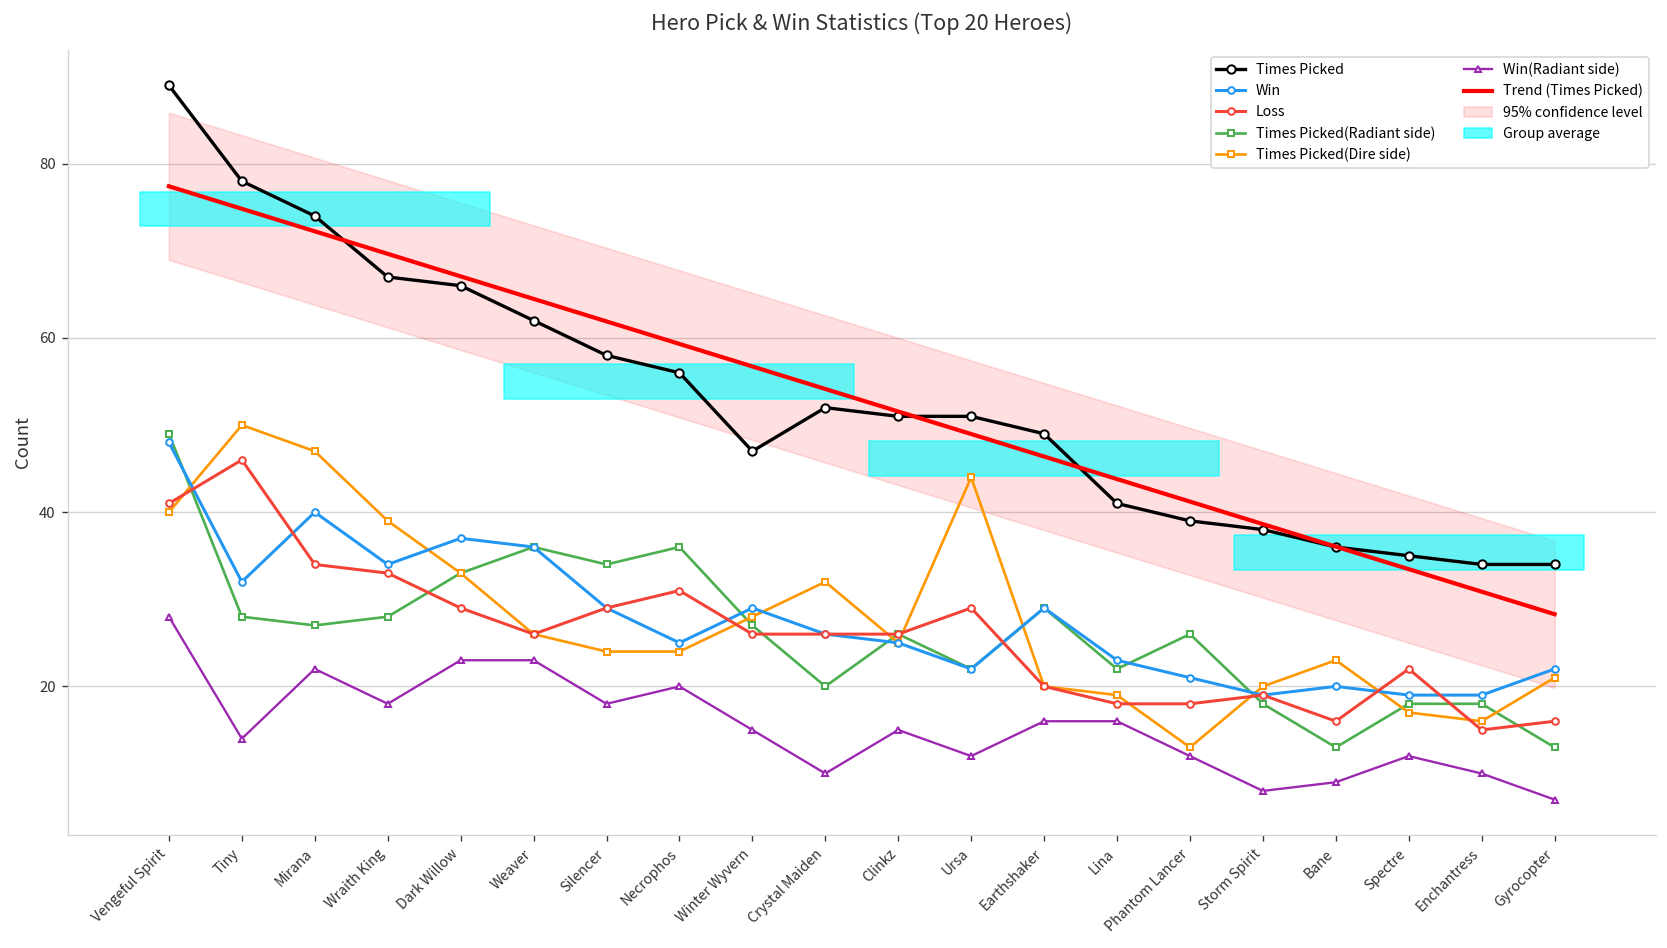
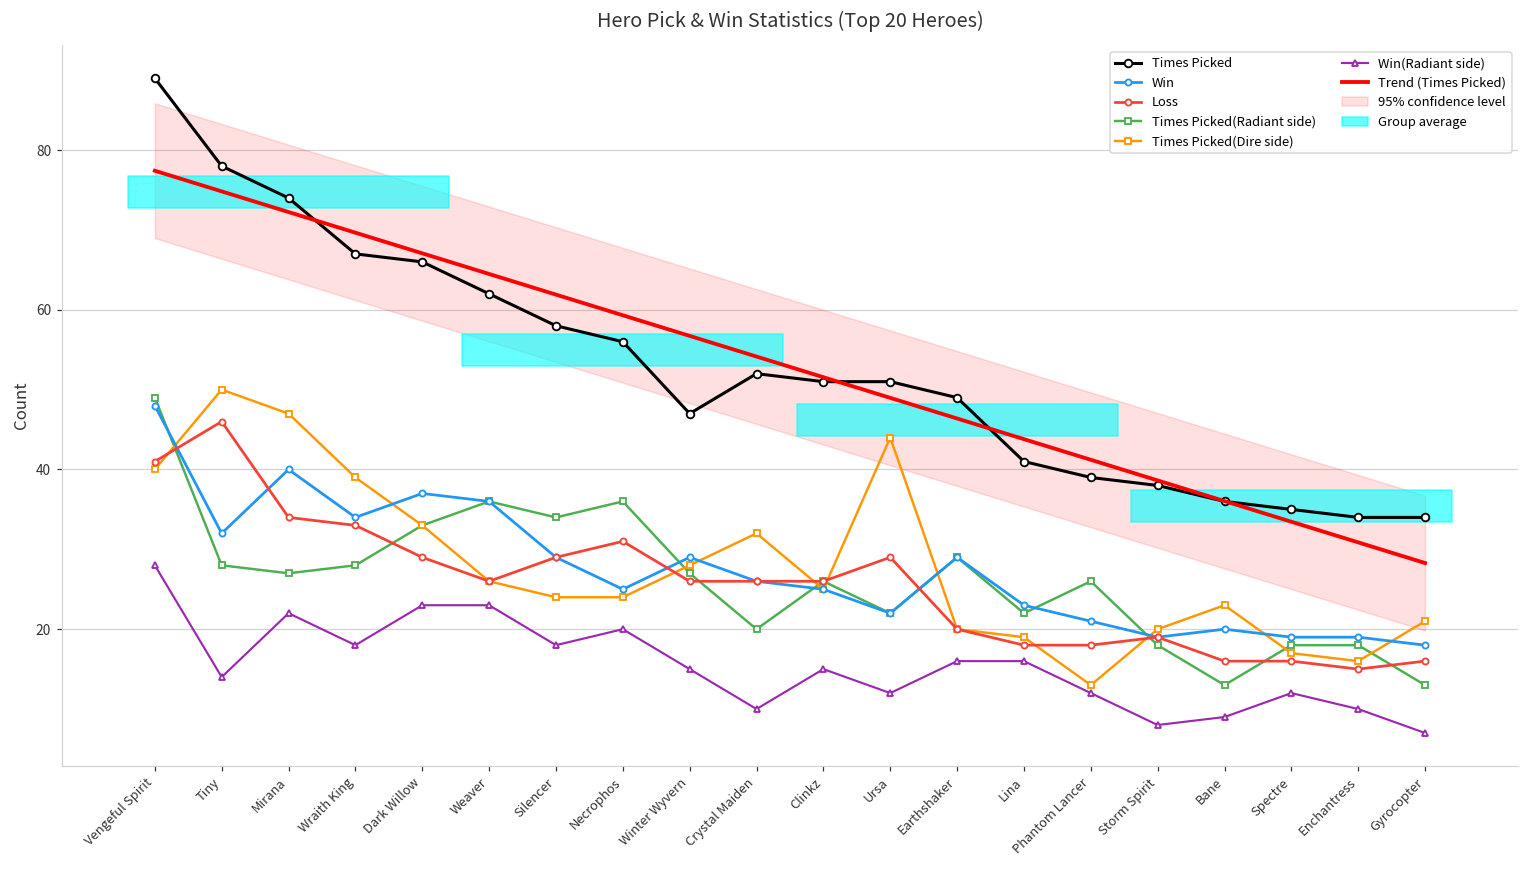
  {
    "Times Picked": {
      "Vengeful Spirit": 89,
      "Tiny": 78,
      "Mirana": 74,
      "Wraith King": 67,
      "Dark Willow": 66,
      "Weaver": 62,
      "Silencer": 58,
      "Necrophos": 56,
      "Winter Wyvern": 47,
      "Crystal Maiden": 52,
      "Clinkz": 51,
      "Ursa": 51,
      "Earthshaker": 49,
      "Lina": 41,
      "Phantom Lancer": 39,
      "Storm Spirit": 38,
      "Spectre": 35,
      "Enchantress": 34,
      "Gyrocopter": 34
    },
    "Win": {
      "Vengeful Spirit": 48,
      "Tiny": 32,
      "Mirana": 40,
      "Wraith King": 34,
      "Dark Willow": 37,
      "Necrophos": 25,
      "Winter Wyvern": 29,
      "Lina": 23,
      "Phantom Lancer": 21,
      "Bane": 20,
      "Spectre": 19,
      "Enchantress": 19,
-     "Gyrocopter": 22
+     "Gyrocopter": 18
    },
    "Loss": {
      "Vengeful Spirit": 41,
      "Tiny": 46,
      "Mirana": 34,
      "Wraith King": 33,
      "Dark Willow": 29,
      "Necrophos": 31,
      "Winter Wyvern": 26,
      "Ursa": 29,
      "Lina": 18,
      "Phantom Lancer": 18,
      "Bane": 16,
-     "Spectre": 22,
+     "Spectre": 16,
      "Enchantress": 15,
      "Gyrocopter": 16
    },
    "Times Picked(Radiant side)": {
      "Vengeful Spirit": 49,
      "Tiny": 28,
      "Mirana": 27,
      "Wraith King": 28,
      "Silencer": 34,
      "Necrophos": 36,
      "Winter Wyvern": 27,
      "Crystal Maiden": 20,
      "Lina": 22,
      "Phantom Lancer": 26,
      "Storm Spirit": 18,
      "Bane": 13,
      "Spectre": 18,
      "Enchantress": 18,
      "Gyrocopter": 13
    },
    "Times Picked(Dire side)": {
      "Vengeful Spirit": 40,
      "Tiny": 50,
      "Mirana": 47,
      "Wraith King": 39,
      "Silencer": 24,
      "Necrophos": 24,
      "Winter Wyvern": 28,
      "Crystal Maiden": 32,
      "Ursa": 44,
      "Lina": 19,
      "Phantom Lancer": 13,
      "Storm Spirit": 20,
      "Bane": 23,
      "Spectre": 17,
      "Enchantress": 16,
      "Gyrocopter": 21
    },
    "Win(Radiant side)": {
      "Vengeful Spirit": 28,
      "Tiny": 14,
      "Mirana": 22,
      "Wraith King": 18,
      "Dark Willow": 23,
      "Weaver": 23,
      "Silencer": 18,
      "Necrophos": 20,
      "Winter Wyvern": 15,
      "Crystal Maiden": 10,
      "Clinkz": 15,
      "Ursa": 12,
      "Earthshaker": 16,
      "Lina": 16,
      "Phantom Lancer": 12,
      "Storm Spirit": 8,
      "Bane": 9,
      "Spectre": 12,
      "Enchantress": 10,
      "Gyrocopter": 7
    }
  }
